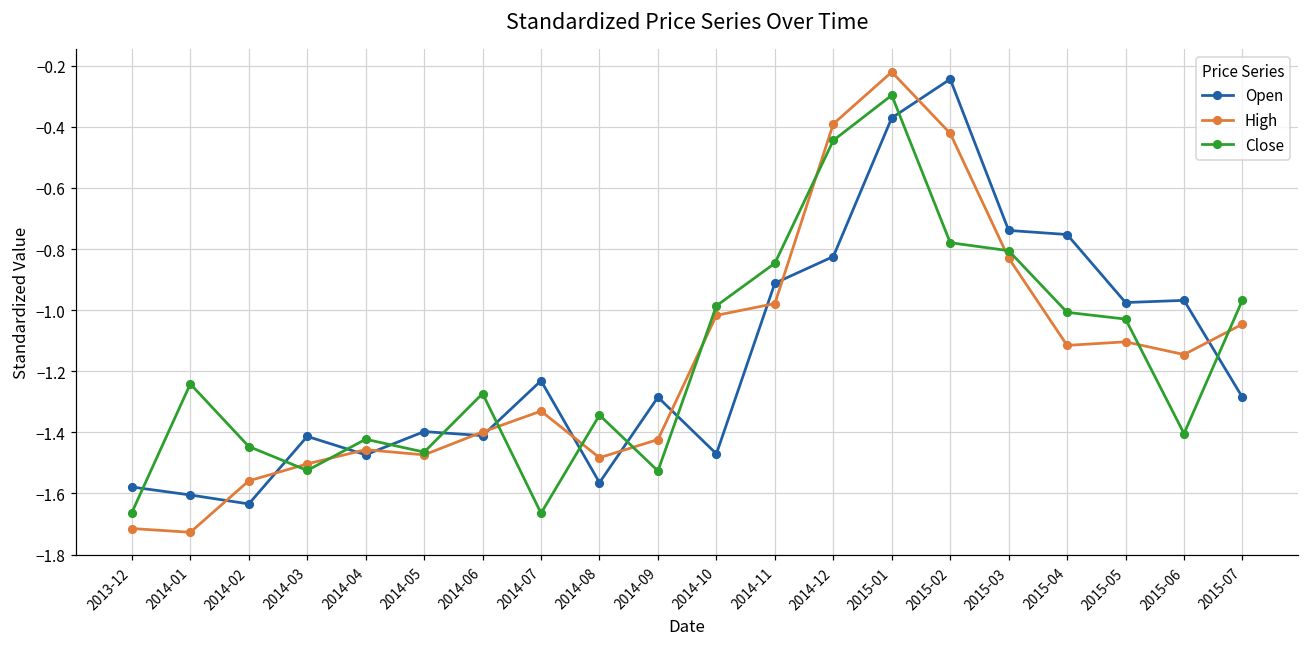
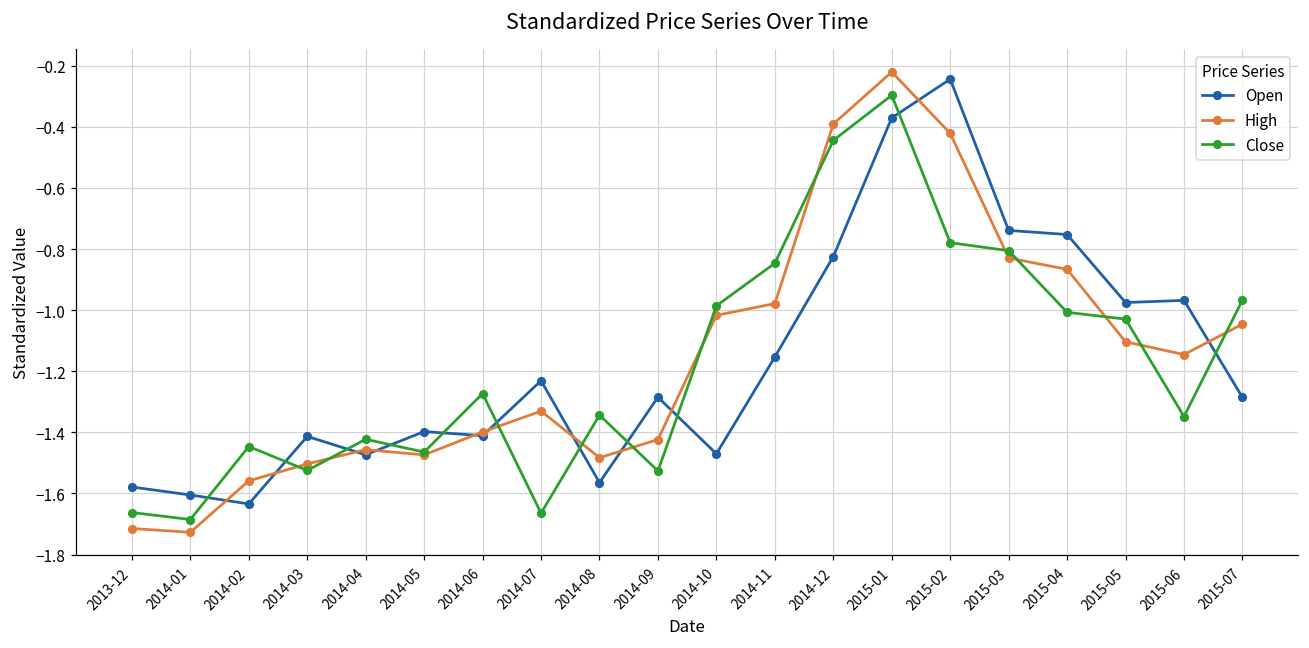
  {
    "Open": {
      "2013-12": -1.58,
      "2014-01": -1.60,
      "2014-02": -1.63,
      "2014-03": -1.41,
      "2014-04": -1.47,
      "2014-05": -1.40,
      "2014-06": -1.41,
      "2014-07": -1.23,
      "2014-08": -1.56,
      "2014-09": -1.28,
      "2014-10": -1.47,
-     "2014-11": -0.91,
+     "2014-11": -1.15,
      "2014-12": -0.82,
      "2015-01": -0.37,
      "2015-02": -0.24,
      "2015-03": -0.74,
      "2015-04": -0.75,
      "2015-05": -0.98,
      "2015-06": -0.97,
      "2015-07": -1.29
    },
    "High": {
      "2013-12": -1.71,
      "2014-01": -1.73,
      "2014-02": -1.56,
      "2014-03": -1.50,
      "2014-04": -1.46,
      "2014-06": -1.40,
      "2014-07": -1.33,
      "2014-08": -1.48,
      "2014-09": -1.42,
      "2014-10": -1.02,
      "2014-11": -0.98,
      "2014-12": -0.39,
      "2015-01": -0.22,
      "2015-02": -0.42,
      "2015-03": -0.83,
-     "2015-04": -1.12,
+     "2015-04": -0.87,
      "2015-05": -1.10,
      "2015-06": -1.15,
      "2015-07": -1.05
    },
    "Close": {
      "2013-12": -1.66,
-     "2014-01": -1.24,
+     "2014-01": -1.69,
      "2014-02": -1.45,
      "2014-03": -1.52,
      "2014-04": -1.42,
      "2014-06": -1.27,
      "2014-07": -1.66,
      "2014-08": -1.34,
      "2014-09": -1.53,
      "2014-10": -0.99,
      "2014-11": -0.85,
      "2014-12": -0.44,
      "2015-01": -0.30,
      "2015-02": -0.78,
      "2015-03": -0.81,
      "2015-04": -1.01,
      "2015-05": -1.03,
-     "2015-06": -1.40,
+     "2015-06": -1.35,
      "2015-07": -0.97
    }
  }
